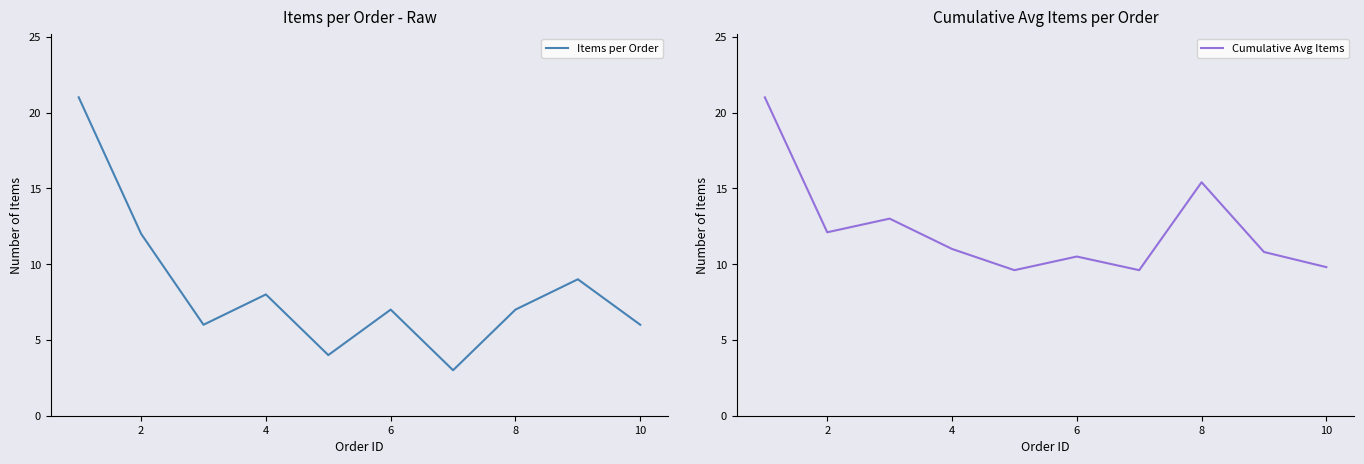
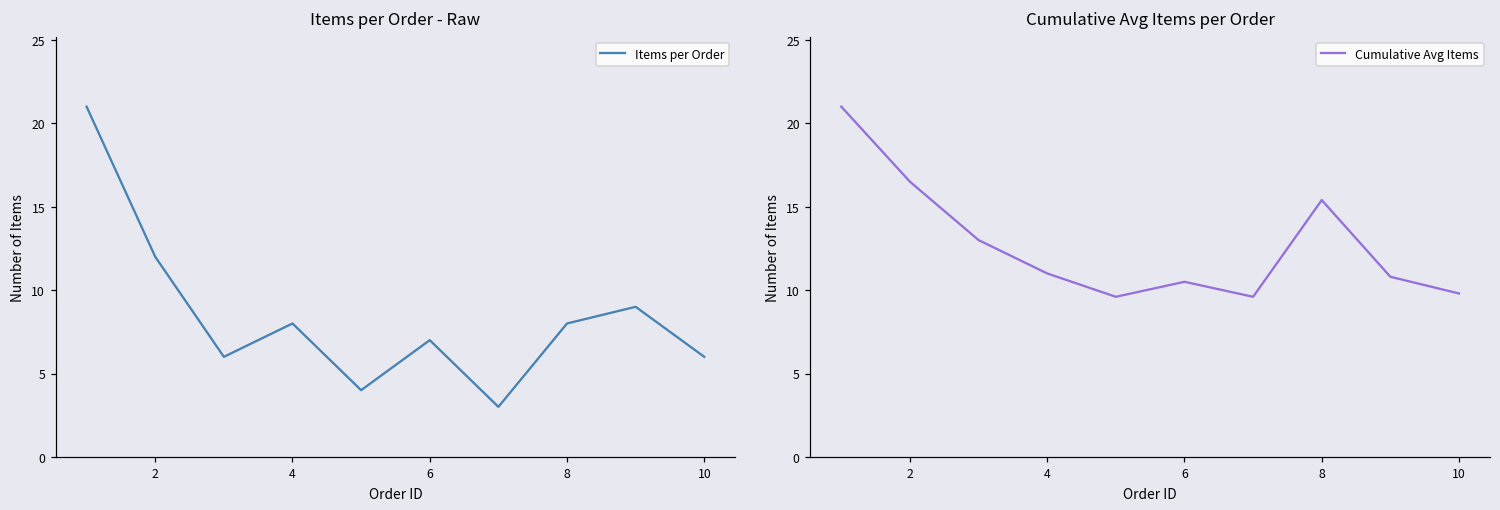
  {
    "Items per Order - Raw": {
      "2": 12,
      "4": 8,
      "6": 7,
-     "8": 7,
+     "8": 8,
      "10": 6
    },
    "Cumulative Avg Items per Order": {
-     "2": 12.1,
+     "2": 16.5,
      "4": 11.0,
      "6": 10.5,
      "8": 15.4,
      "10": 9.8
    }
  }
